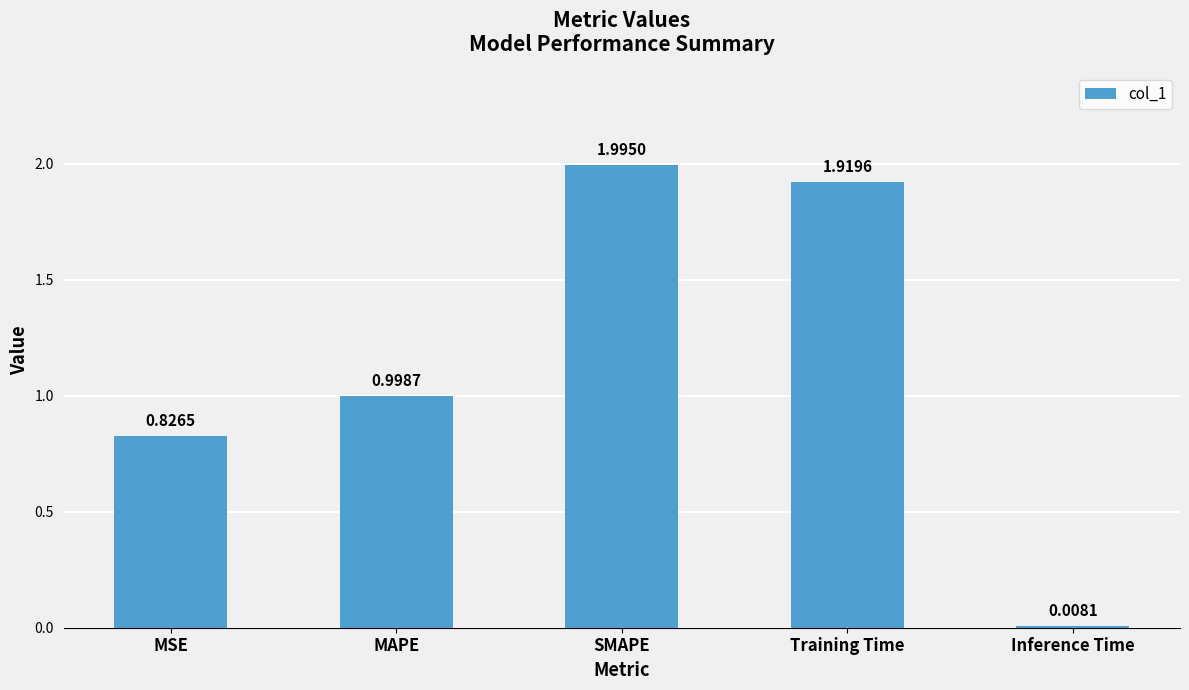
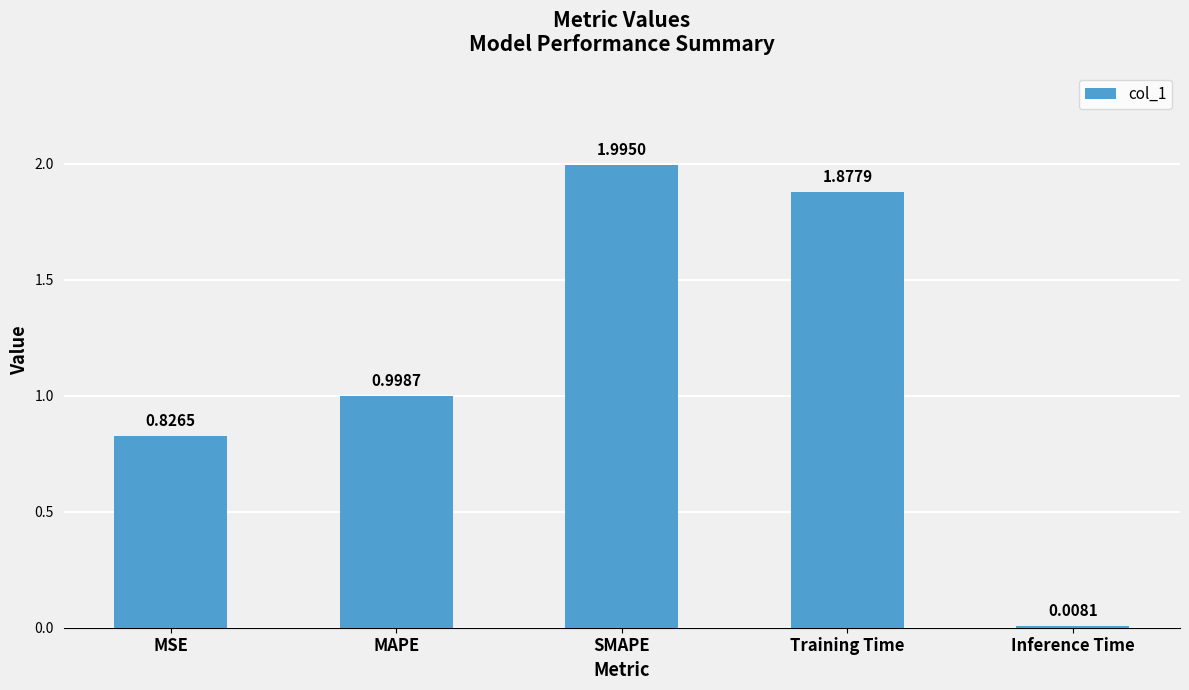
  {
    "MSE": 0.8265,
    "MAPE": 0.9987,
    "SMAPE": 1.9950,
-   "Training Time": 1.9196,
+   "Training Time": 1.8779,
    "Inference Time": 0.0081
  }
